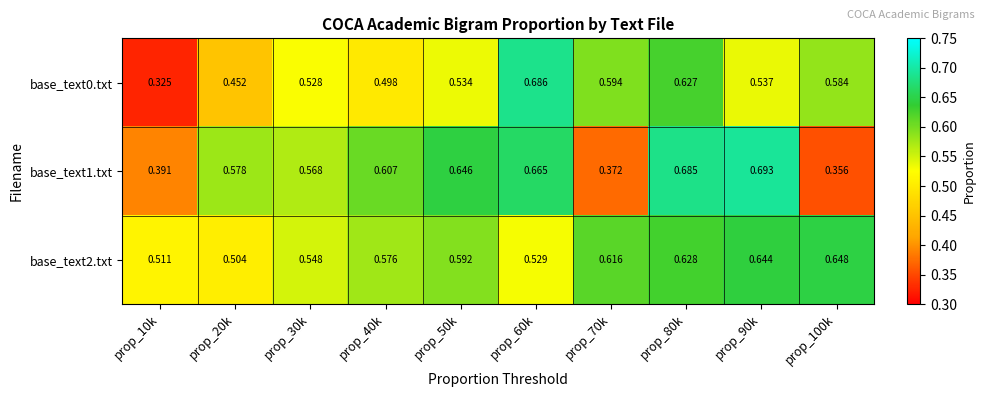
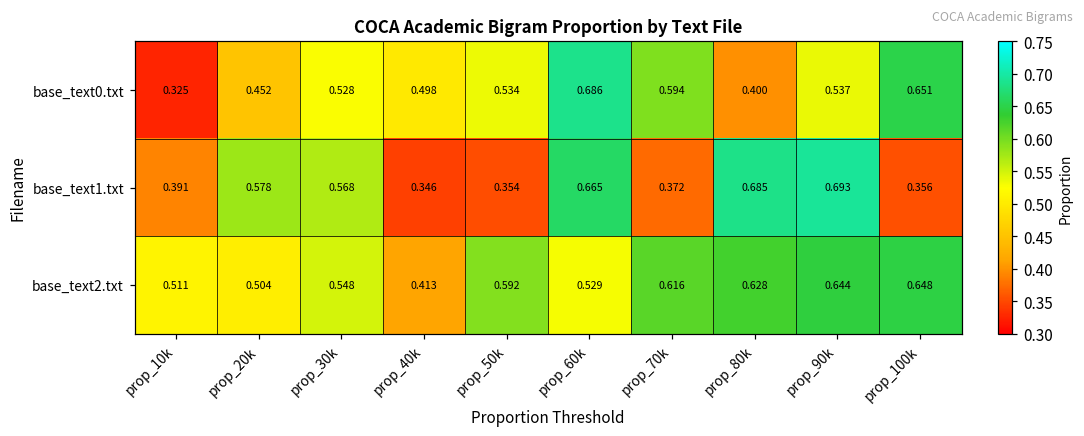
  {
    "base_text0.txt": {
      "prop_10k": 0.325,
      "prop_20k": 0.452,
      "prop_30k": 0.528,
      "prop_40k": 0.498,
      "prop_50k": 0.534,
      "prop_60k": 0.686,
      "prop_70k": 0.594,
-     "prop_80k": 0.627,
+     "prop_80k": 0.400,
      "prop_90k": 0.537,
-     "prop_100k": 0.584
+     "prop_100k": 0.651
    },
    "base_text1.txt": {
      "prop_10k": 0.391,
      "prop_20k": 0.578,
      "prop_30k": 0.568,
-     "prop_40k": 0.607,
-     "prop_50k": 0.646,
+     "prop_40k": 0.346,
+     "prop_50k": 0.354,
      "prop_60k": 0.665,
      "prop_70k": 0.372,
      "prop_80k": 0.685,
      "prop_90k": 0.693,
      "prop_100k": 0.356
    },
    "base_text2.txt": {
      "prop_10k": 0.511,
      "prop_20k": 0.504,
      "prop_30k": 0.548,
-     "prop_40k": 0.576,
+     "prop_40k": 0.413,
      "prop_50k": 0.592,
      "prop_60k": 0.529,
      "prop_70k": 0.616,
      "prop_80k": 0.628,
      "prop_90k": 0.644,
      "prop_100k": 0.648
    }
  }
